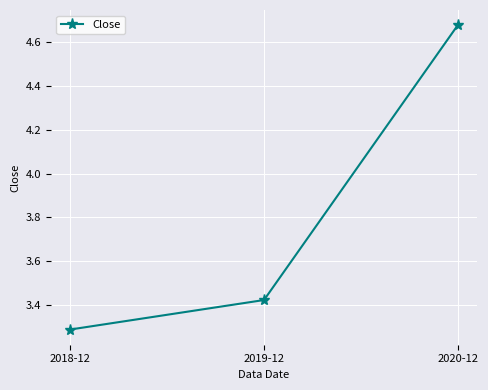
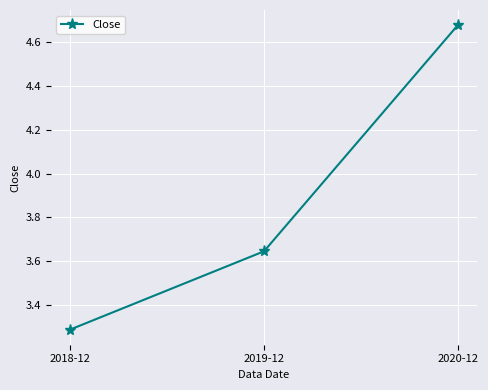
  {
    "2018-12": 3.29,
-   "2019-12": 3.42,
+   "2019-12": 3.65,
    "2020-12": 4.68
  }
